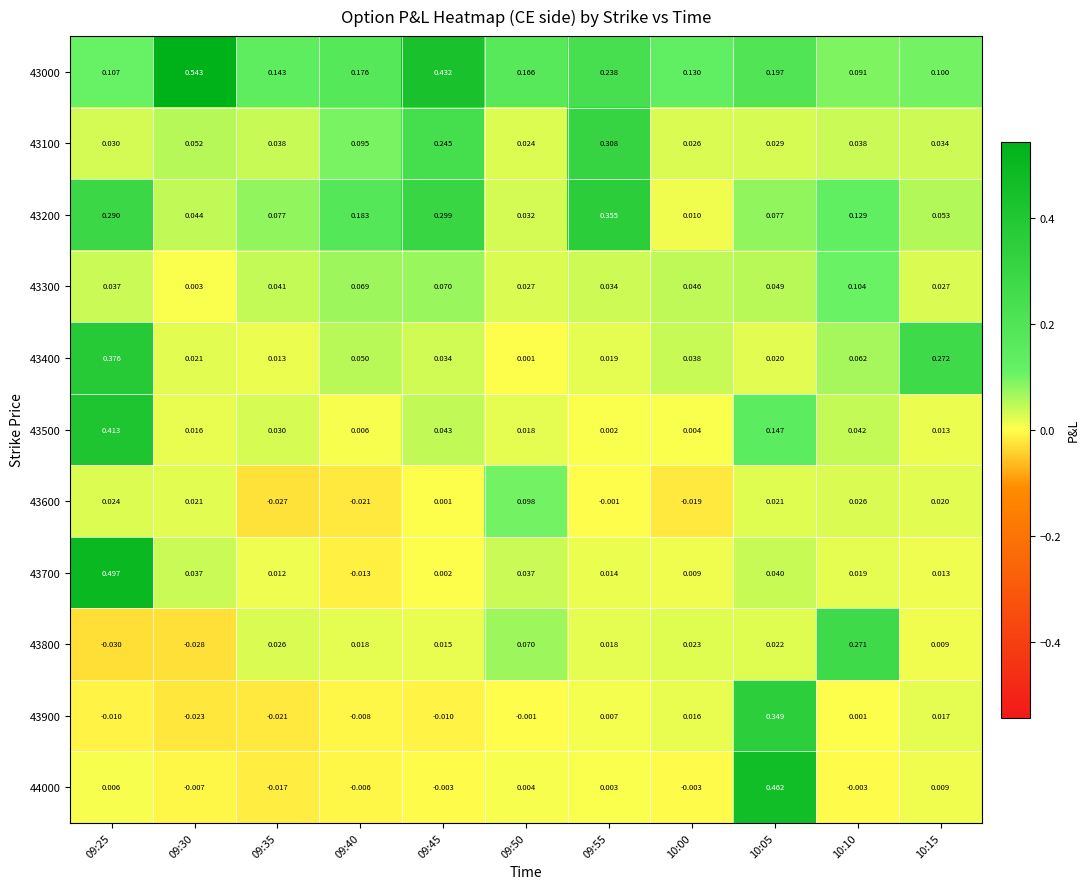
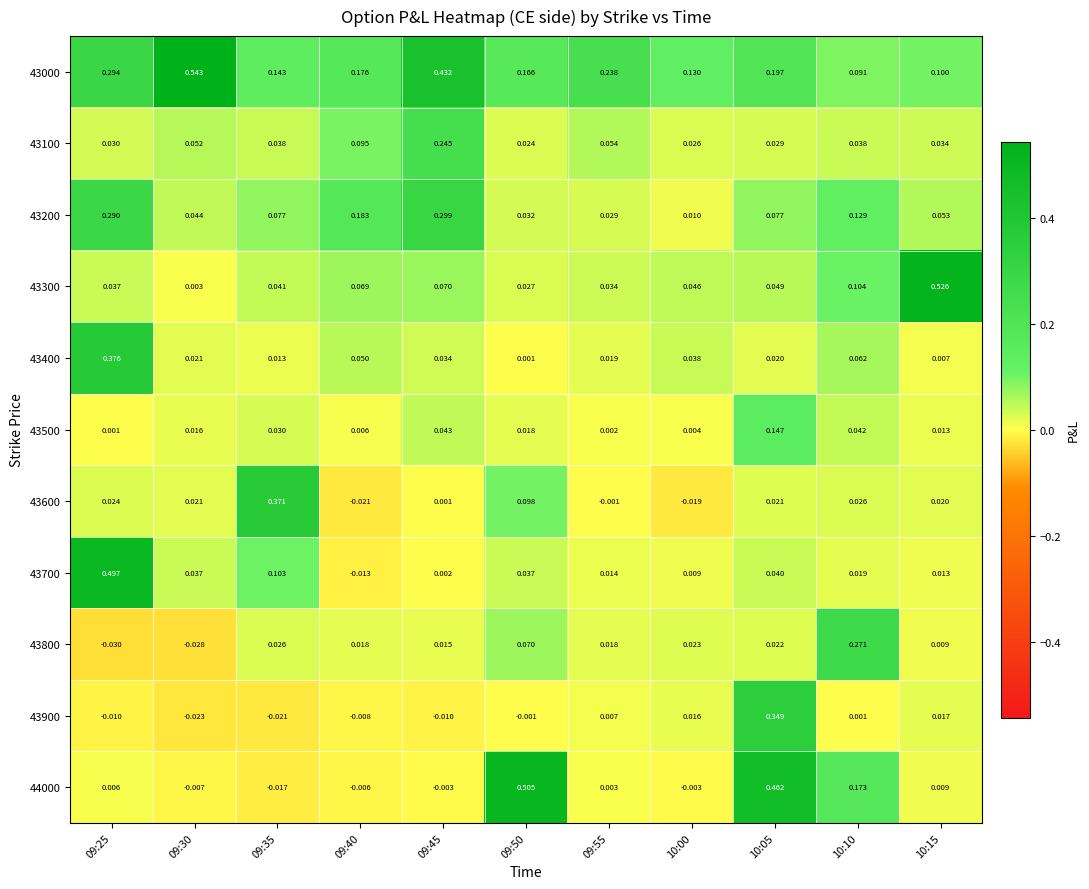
  {
    "43000": {
-     "09:25": 0.107,
+     "09:25": 0.294,
      "09:30": 0.543,
      "09:35": 0.143,
      "09:40": 0.176,
      "09:45": 0.432,
      "09:50": 0.166,
      "09:55": 0.238,
      "10:00": 0.130,
      "10:05": 0.197,
      "10:10": 0.091,
      "10:15": 0.100
    },
    "43100": {
      "09:25": 0.030,
      "09:30": 0.052,
      "09:35": 0.038,
      "09:40": 0.095,
      "09:45": 0.245,
      "09:50": 0.024,
-     "09:55": 0.308,
+     "09:55": 0.054,
      "10:00": 0.026,
      "10:05": 0.029,
      "10:10": 0.038,
      "10:15": 0.034
    },
    "43200": {
      "09:25": 0.290,
      "09:30": 0.044,
      "09:35": 0.077,
      "09:40": 0.183,
      "09:45": 0.299,
      "09:50": 0.032,
-     "09:55": 0.355,
+     "09:55": 0.029,
      "10:00": 0.010,
      "10:05": 0.077,
      "10:10": 0.129,
      "10:15": 0.053
    },
    "43300": {
      "09:25": 0.037,
      "09:30": 0.003,
      "09:35": 0.041,
      "09:40": 0.069,
      "09:45": 0.070,
      "09:50": 0.027,
      "09:55": 0.034,
      "10:00": 0.046,
      "10:05": 0.049,
      "10:10": 0.104,
-     "10:15": 0.027
+     "10:15": 0.526
    },
    "43400": {
      "09:25": 0.376,
      "09:30": 0.021,
      "09:35": 0.013,
      "09:40": 0.050,
      "09:45": 0.034,
      "09:50": 0.001,
      "09:55": 0.019,
      "10:00": 0.038,
      "10:05": 0.020,
      "10:10": 0.062,
-     "10:15": 0.272
+     "10:15": 0.007
    },
    "43500": {
-     "09:25": 0.413,
+     "09:25": 0.001,
      "09:30": 0.016,
      "09:35": 0.030,
      "09:40": 0.006,
      "09:45": 0.043,
      "09:50": 0.018,
      "09:55": 0.002,
      "10:00": 0.004,
      "10:05": 0.147,
      "10:10": 0.042,
      "10:15": 0.013
    },
    "43600": {
      "09:25": 0.024,
      "09:30": 0.021,
-     "09:35": -0.027,
+     "09:35": 0.371,
      "09:40": -0.021,
      "09:45": 0.001,
      "09:50": 0.098,
      "09:55": -0.001,
      "10:00": -0.019,
      "10:05": 0.021,
      "10:10": 0.026,
      "10:15": 0.020
    },
    "43700": {
      "09:25": 0.497,
      "09:30": 0.037,
-     "09:35": 0.012,
+     "09:35": 0.103,
      "09:40": -0.013,
      "09:45": 0.002,
      "09:50": 0.037,
      "09:55": 0.014,
      "10:00": 0.009,
      "10:05": 0.040,
      "10:10": 0.019,
      "10:15": 0.013
    },
    "43800": {
      "09:25": -0.030,
      "09:30": -0.028,
      "09:35": 0.026,
      "09:40": 0.018,
      "09:45": 0.015,
      "09:50": 0.070,
      "09:55": 0.018,
      "10:00": 0.023,
      "10:05": 0.022,
      "10:10": 0.271,
      "10:15": 0.009
    },
    "43900": {
      "09:25": -0.010,
      "09:30": -0.023,
      "09:35": -0.021,
      "09:40": -0.008,
      "09:45": -0.010,
      "09:50": -0.001,
      "09:55": 0.007,
      "10:00": 0.016,
      "10:05": 0.349,
      "10:10": 0.001,
      "10:15": 0.017
    },
    "44000": {
      "09:25": 0.006,
      "09:30": -0.007,
      "09:35": -0.017,
      "09:40": -0.006,
      "09:45": -0.003,
-     "09:50": 0.004,
+     "09:50": 0.505,
      "09:55": 0.003,
      "10:00": -0.003,
      "10:05": 0.462,
-     "10:10": -0.003,
+     "10:10": 0.173,
      "10:15": 0.009
    }
  }
